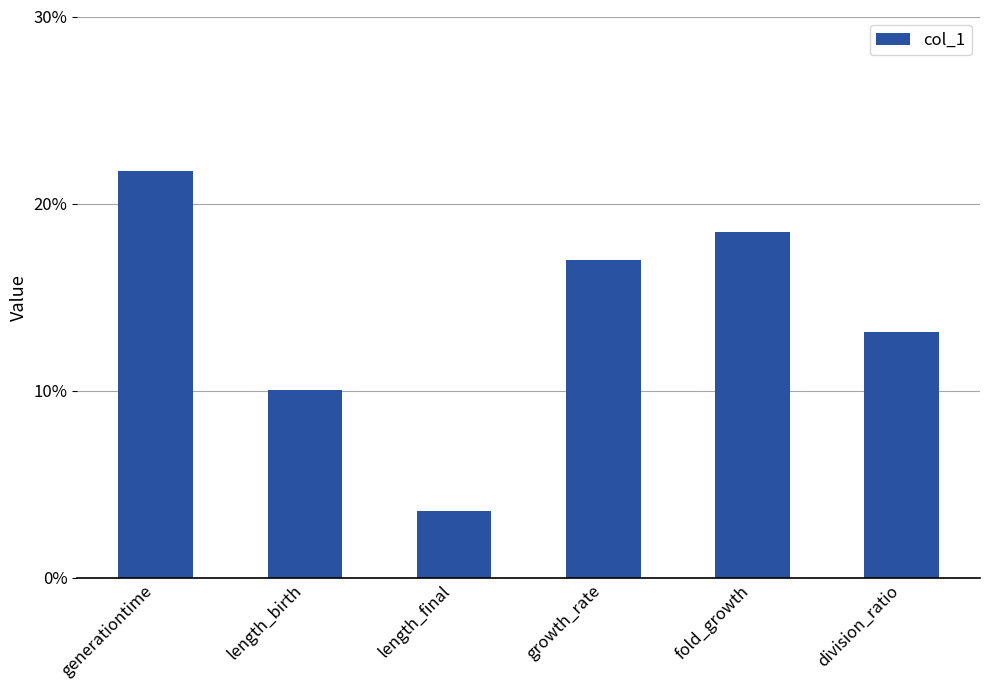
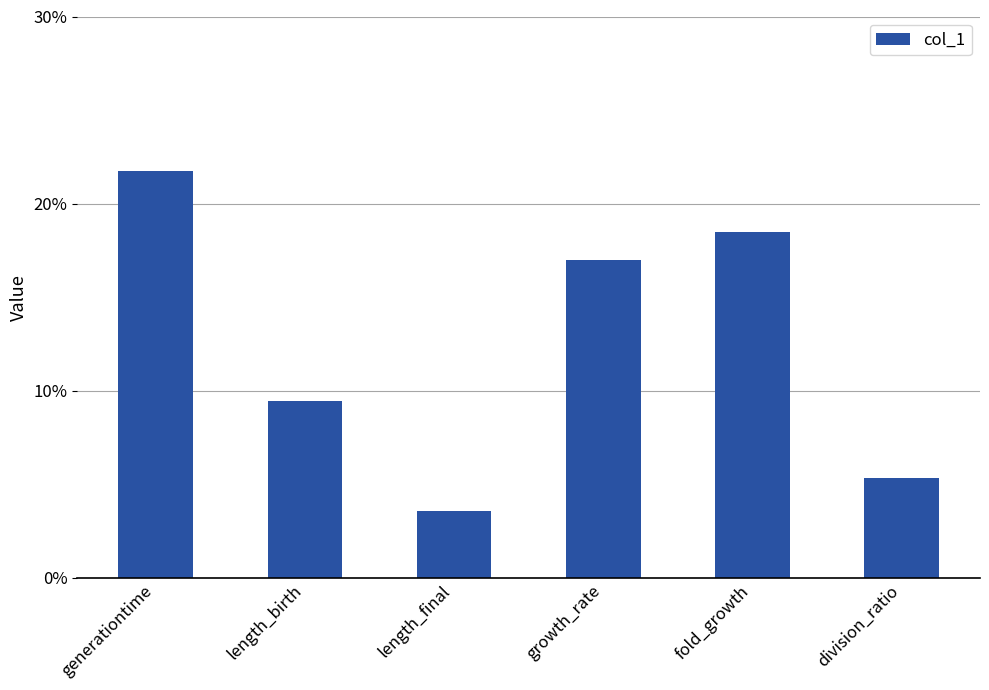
  {
    "generationtime": "21.7%",
-   "length_birth": "10.0%",
+   "length_birth": "9.4%",
    "length_final": "3.6%",
    "growth_rate": "17.0%",
    "fold_growth": "18.5%",
-   "division_ratio": "13.1%"
+   "division_ratio": "5.3%"
  }
